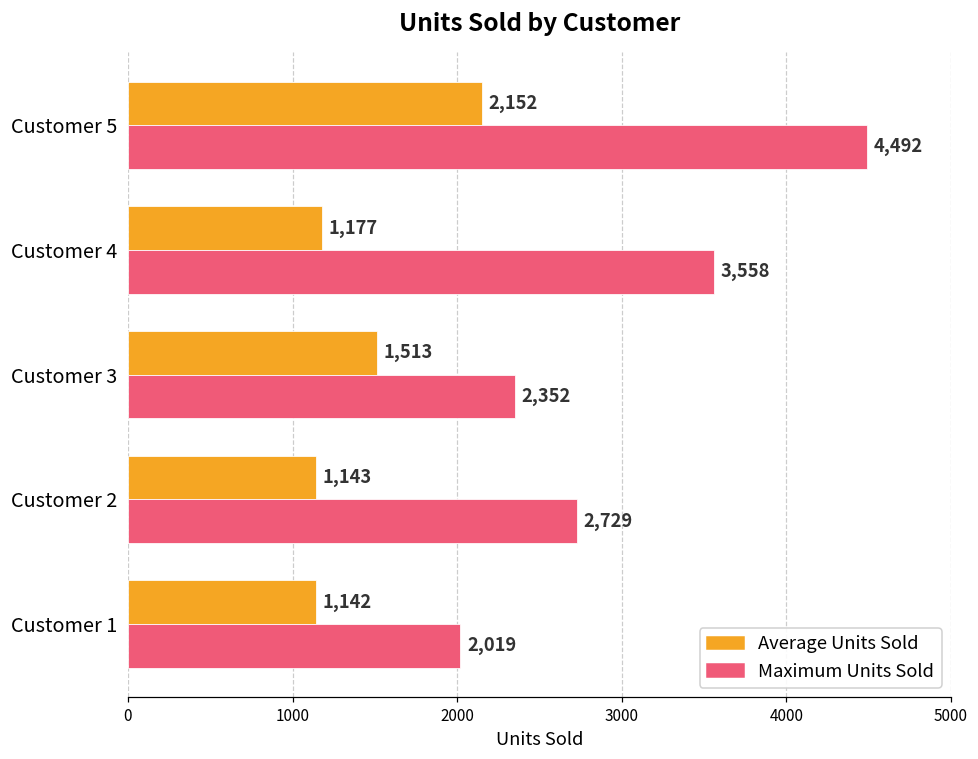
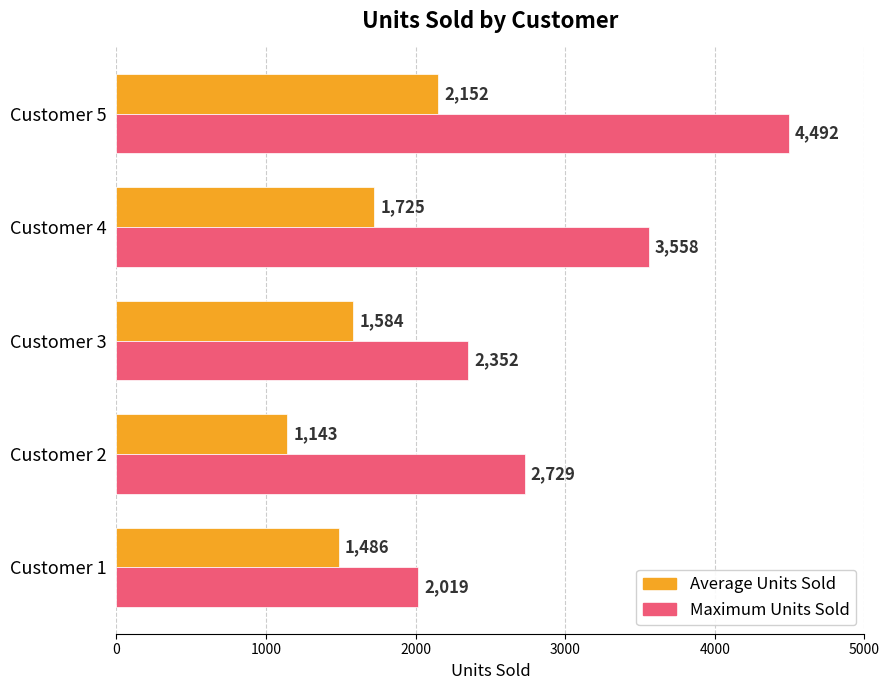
  {
    "Average Units Sold": {
      "Customer 5": "2,152",
-     "Customer 4": "1,177",
-     "Customer 3": "1,513",
+     "Customer 4": "1,725",
+     "Customer 3": "1,584",
      "Customer 2": "1,143",
-     "Customer 1": "1,142"
+     "Customer 1": "1,486"
    },
    "Maximum Units Sold": {
      "Customer 5": "4,492",
      "Customer 4": "3,558",
      "Customer 3": "2,352",
      "Customer 2": "2,729",
      "Customer 1": "2,019"
    }
  }
